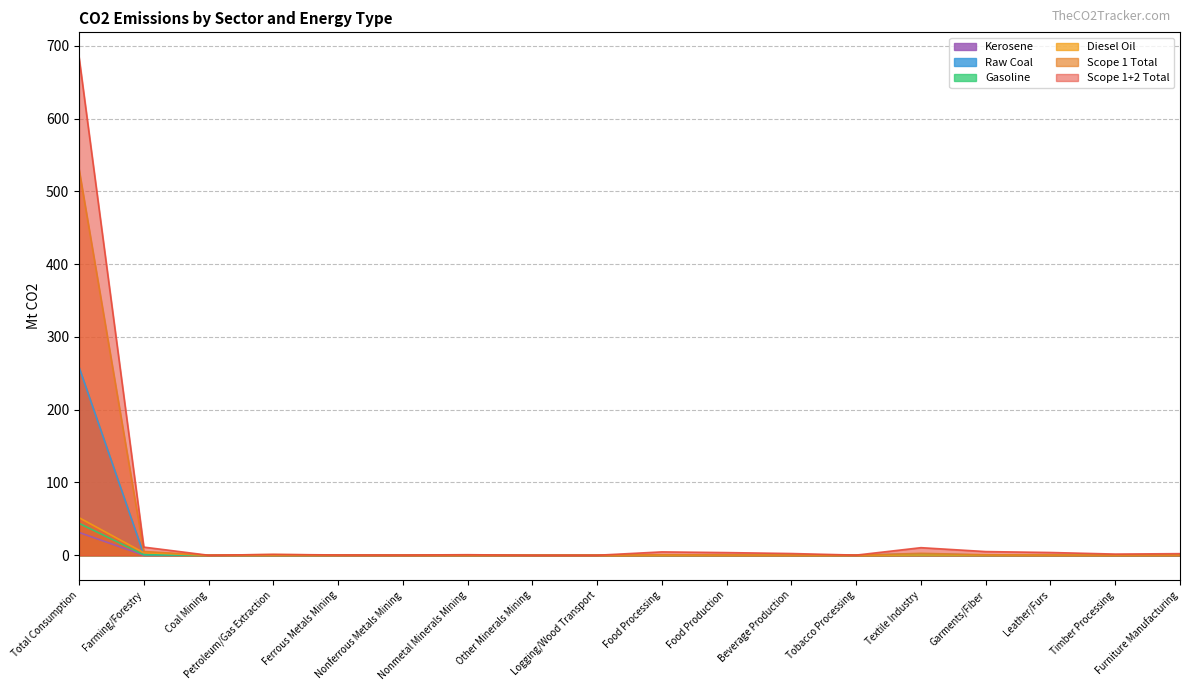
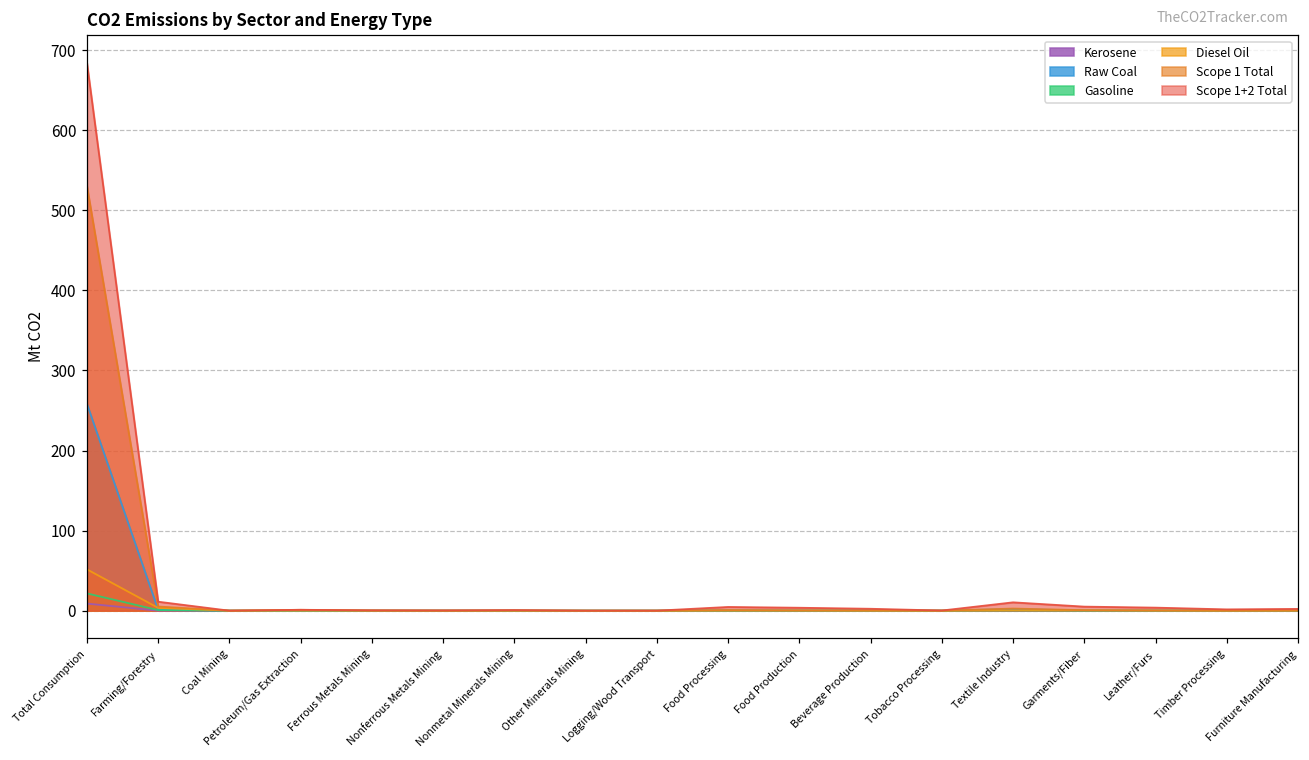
  {
    "Kerosene": {
-     "Total Consumption": 30
+     "Total Consumption": 10
    },
    "Raw Coal": {
      "Total Consumption": 260
    },
    "Gasoline": {
-     "Total Consumption": 40
+     "Total Consumption": 20
    }
  }
